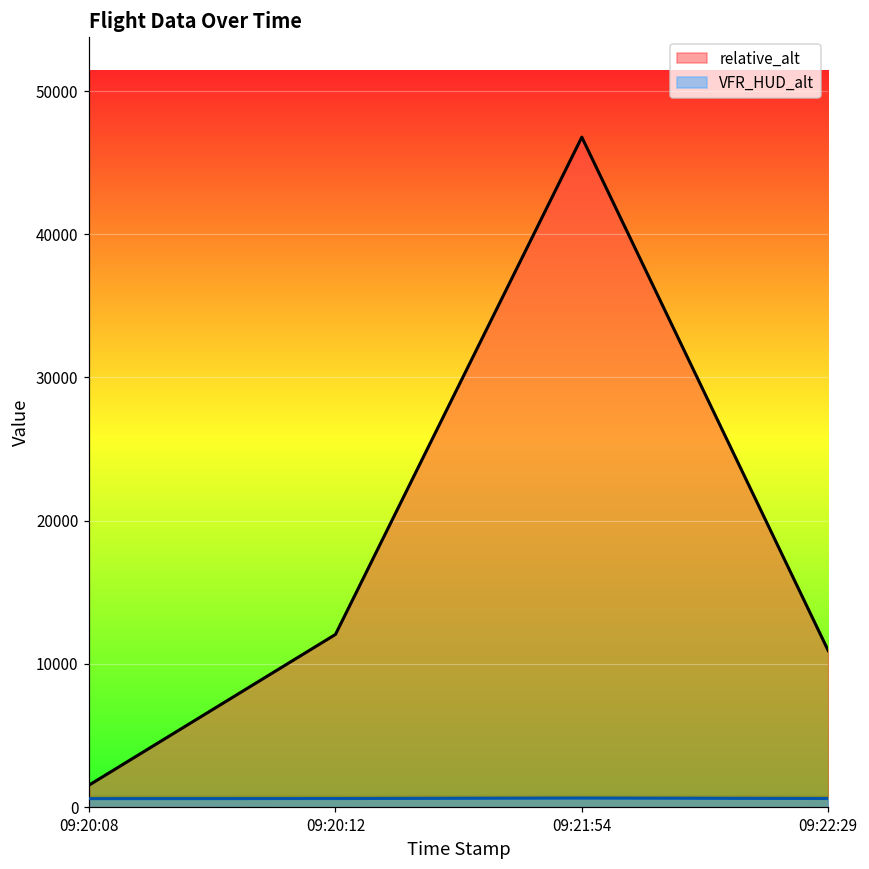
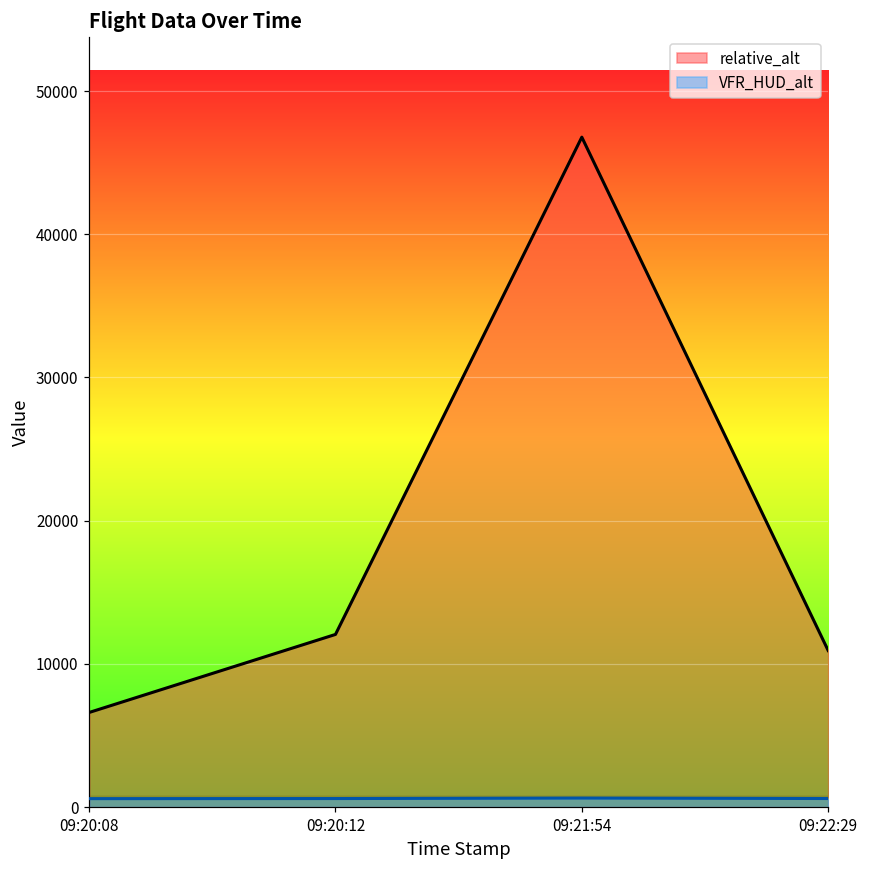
  {
    "relative_alt": {
-     "09:20:08": 1500,
+     "09:20:08": 6600,
      "09:20:12": 12100,
      "09:21:54": 46800,
      "09:22:29": 10900
    },
    "VFR_HUD_alt": {
      "09:20:08": 600,
      "09:20:12": 600,
      "09:21:54": 600,
      "09:22:29": 600
    }
  }
